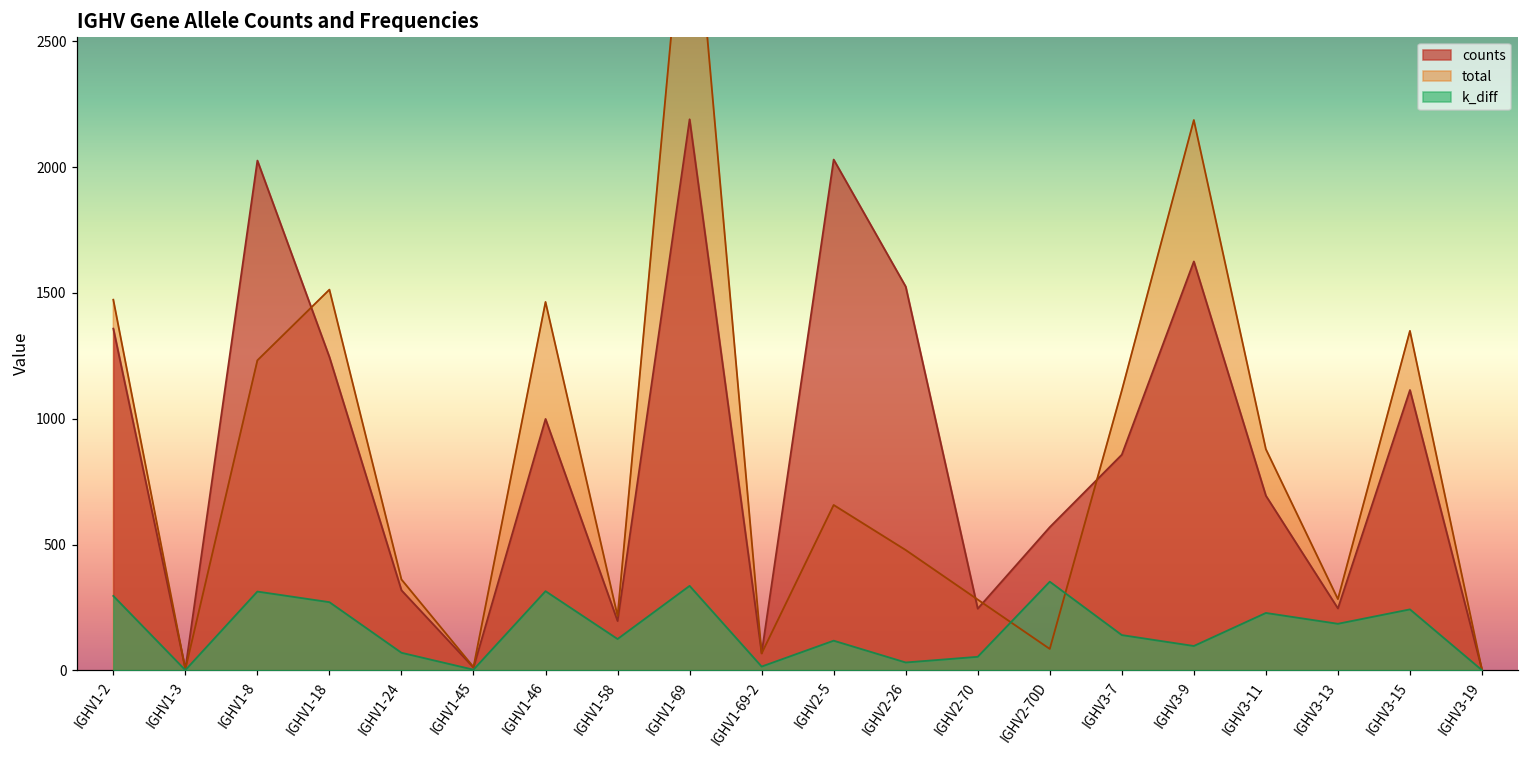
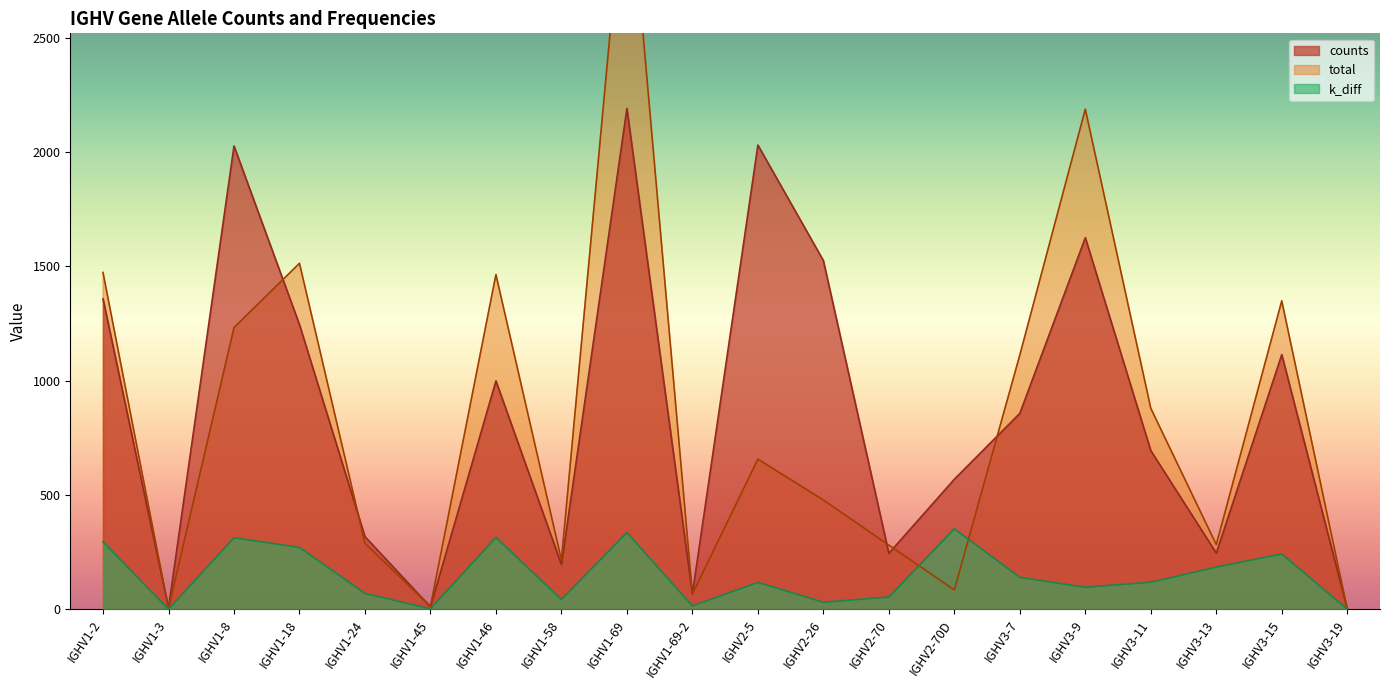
  {
    "counts": {
      "IGHV1-2": 1360,
      "IGHV1-8": 2030,
      "IGHV1-18": 1250,
      "IGHV1-24": 320,
      "IGHV1-46": 1000,
      "IGHV1-58": 200,
      "IGHV1-69": 2190,
      "IGHV2-5": 2030,
      "IGHV2-26": 1530,
      "IGHV2-70": 250,
      "IGHV2-70D": 570,
      "IGHV3-7": 860,
      "IGHV3-9": 1630,
      "IGHV3-11": 690,
      "IGHV3-13": 250,
      "IGHV3-15": 1110
    },
    "total": {
      "IGHV1-2": 1470,
      "IGHV1-8": 1230,
      "IGHV1-18": 1510,
-     "IGHV1-24": 360,
+     "IGHV1-24": 290,
      "IGHV1-46": 1460,
      "IGHV1-58": 220,
      "IGHV2-5": 660,
      "IGHV2-26": 480,
      "IGHV2-70": 280,
      "IGHV2-70D": 90,
      "IGHV3-7": 1110,
      "IGHV3-9": 2190,
      "IGHV3-11": 880,
      "IGHV3-13": 280,
      "IGHV3-15": 1350
    },
    "k_diff": {
      "IGHV1-2": 300,
      "IGHV1-8": 310,
      "IGHV1-18": 270,
      "IGHV1-24": 70,
      "IGHV1-46": 310,
-     "IGHV1-58": 120,
+     "IGHV1-58": 40,
      "IGHV1-69": 340,
      "IGHV1-69-2": 10,
      "IGHV2-5": 120,
      "IGHV2-26": 30,
      "IGHV2-70": 50,
      "IGHV2-70D": 350,
      "IGHV3-7": 140,
      "IGHV3-9": 100,
-     "IGHV3-11": 230,
+     "IGHV3-11": 120,
      "IGHV3-13": 180,
      "IGHV3-15": 240
    }
  }
